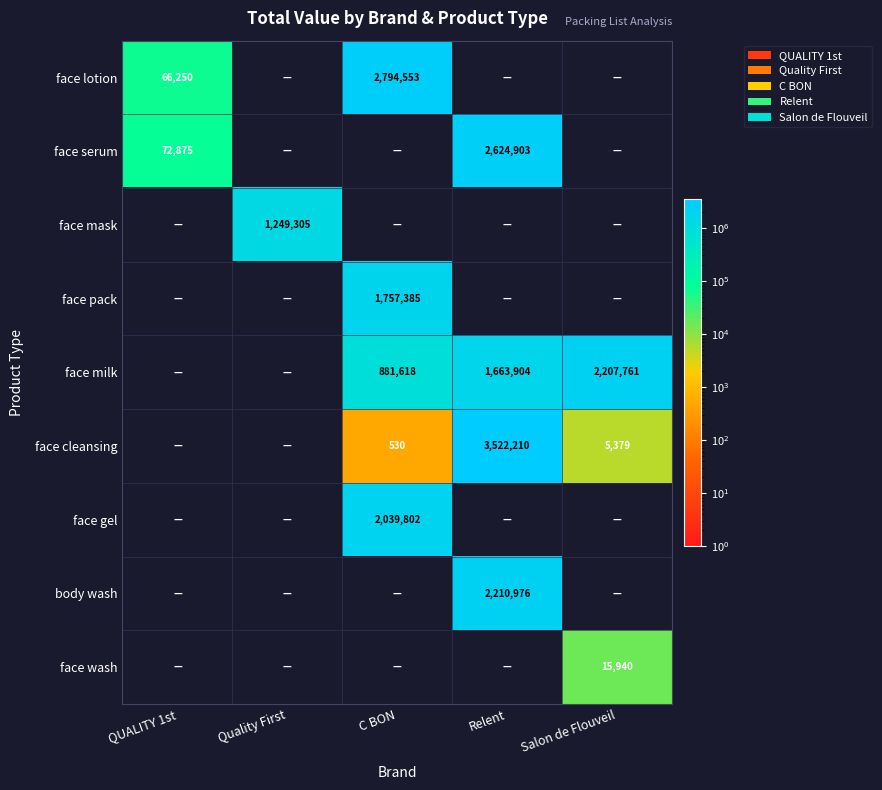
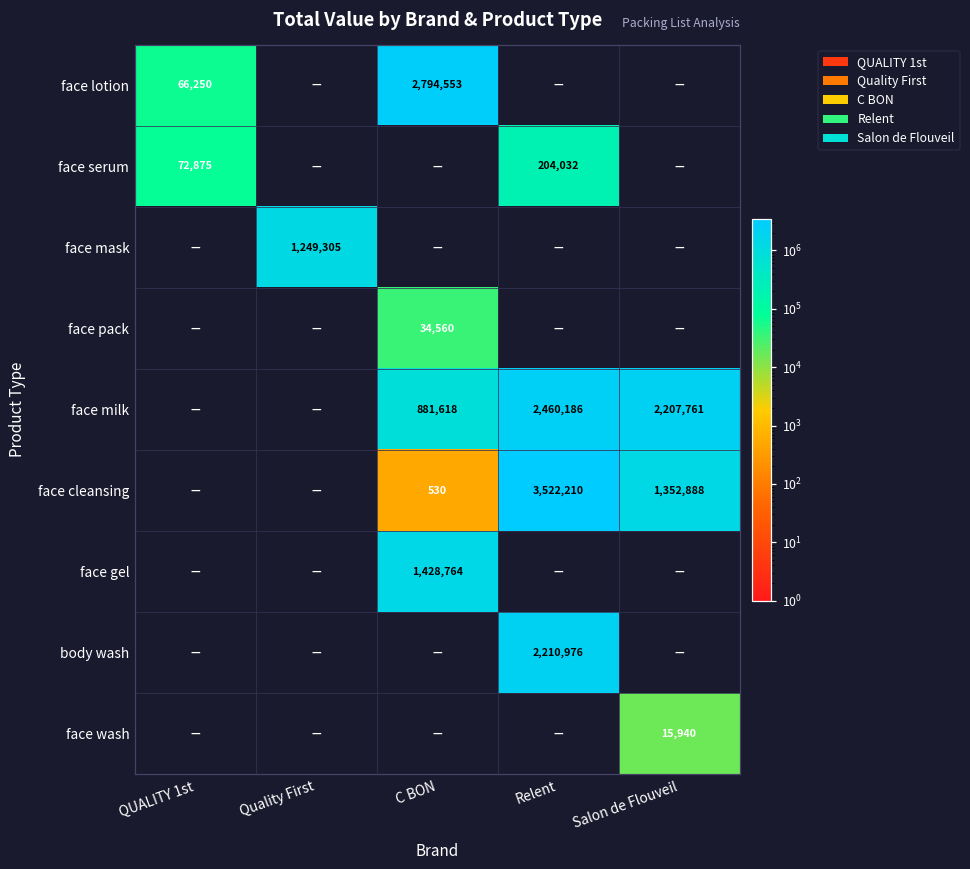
  {
    "face lotion": {
      "QUALITY 1st": "66,250",
      "C BON": "2,794,553"
    },
    "face serum": {
      "QUALITY 1st": "72,875",
-     "Relent": "2,624,903"
+     "Relent": "204,032"
    },
    "face mask": {
      "Quality First": "1,249,305"
    },
    "face pack": {
-     "C BON": "1,757,385"
+     "C BON": "34,560"
    },
    "face milk": {
      "C BON": "881,618",
-     "Relent": "1,663,904",
+     "Relent": "2,460,186",
      "Salon de Flouveil": "2,207,761"
    },
    "face cleansing": {
      "C BON": "530",
      "Relent": "3,522,210",
-     "Salon de Flouveil": "5,379"
+     "Salon de Flouveil": "1,352,888"
    },
    "face gel": {
-     "C BON": "2,039,802"
+     "C BON": "1,428,764"
    },
    "body wash": {
      "Relent": "2,210,976"
    },
    "face wash": {
      "Salon de Flouveil": "15,940"
    }
  }
